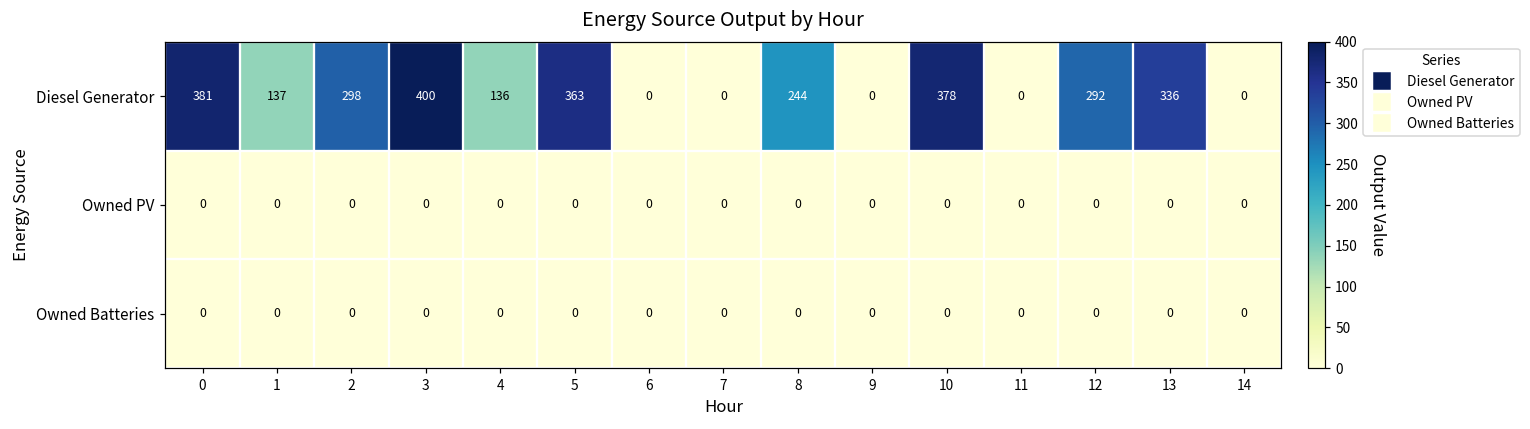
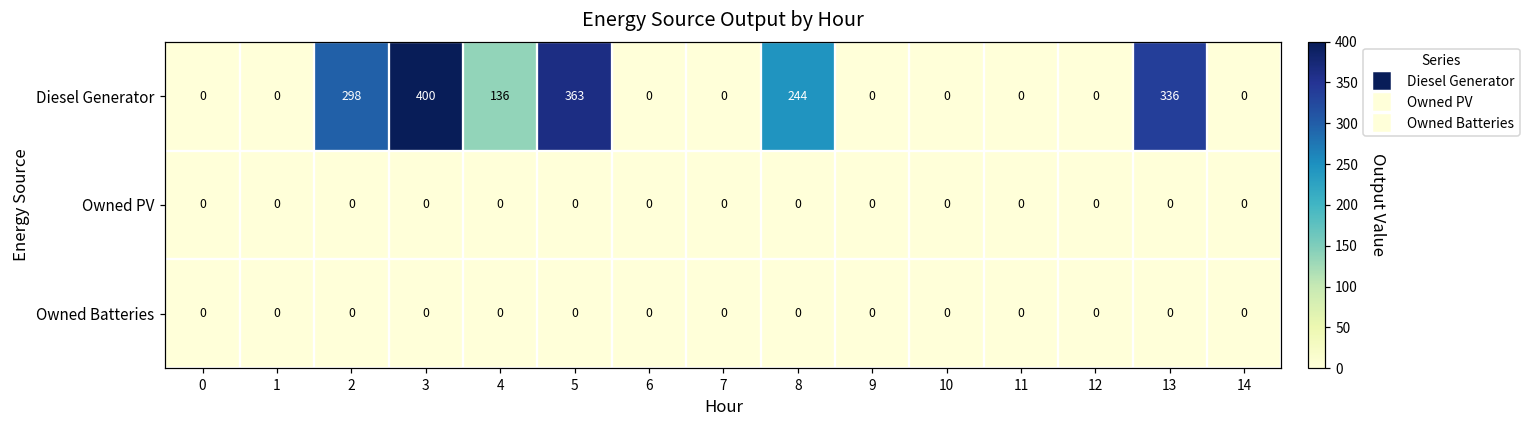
  {
    "Diesel Generator": {
-     "0": 381,
-     "1": 137,
+     "0": 0,
+     "1": 0,
      "2": 298,
      "3": 400,
      "4": 136,
      "5": 363,
      "6": 0,
      "7": 0,
      "8": 244,
      "9": 0,
-     "10": 378,
+     "10": 0,
      "11": 0,
-     "12": 292,
+     "12": 0,
      "13": 336,
      "14": 0
    },
    "Owned PV": {
      "0": 0,
      "1": 0,
      "2": 0,
      "3": 0,
      "4": 0,
      "5": 0,
      "6": 0,
      "7": 0,
      "8": 0,
      "9": 0,
      "10": 0,
      "11": 0,
      "12": 0,
      "13": 0,
      "14": 0
    },
    "Owned Batteries": {
      "0": 0,
      "1": 0,
      "2": 0,
      "3": 0,
      "4": 0,
      "5": 0,
      "6": 0,
      "7": 0,
      "8": 0,
      "9": 0,
      "10": 0,
      "11": 0,
      "12": 0,
      "13": 0,
      "14": 0
    }
  }
